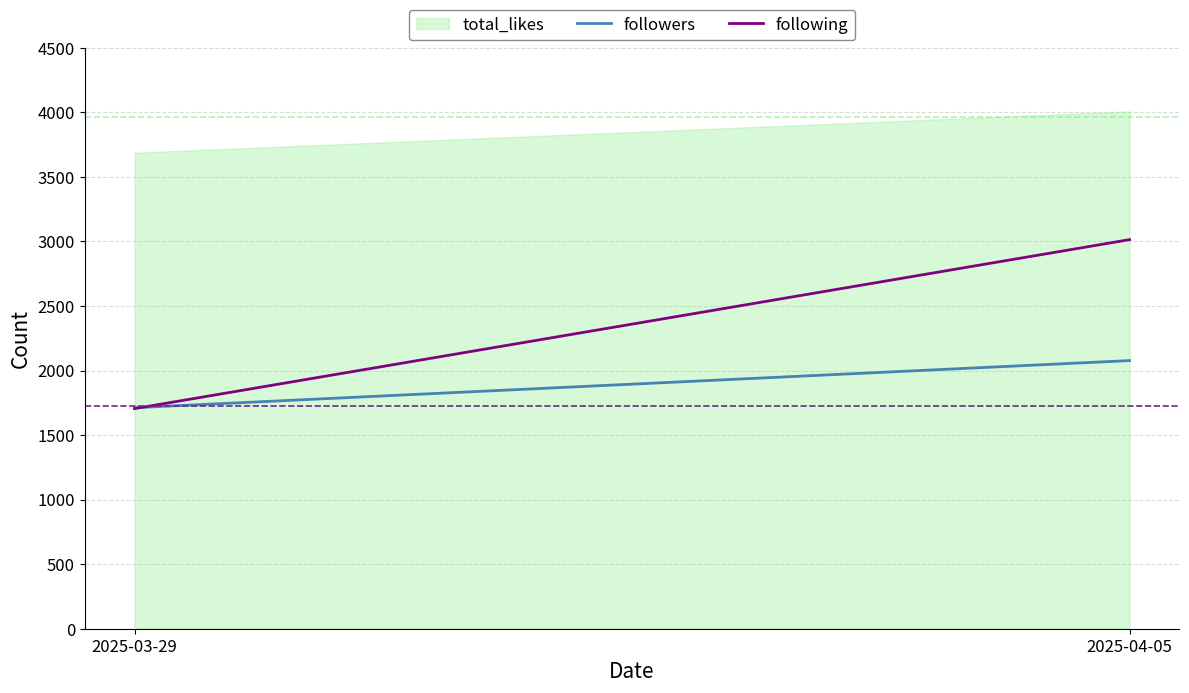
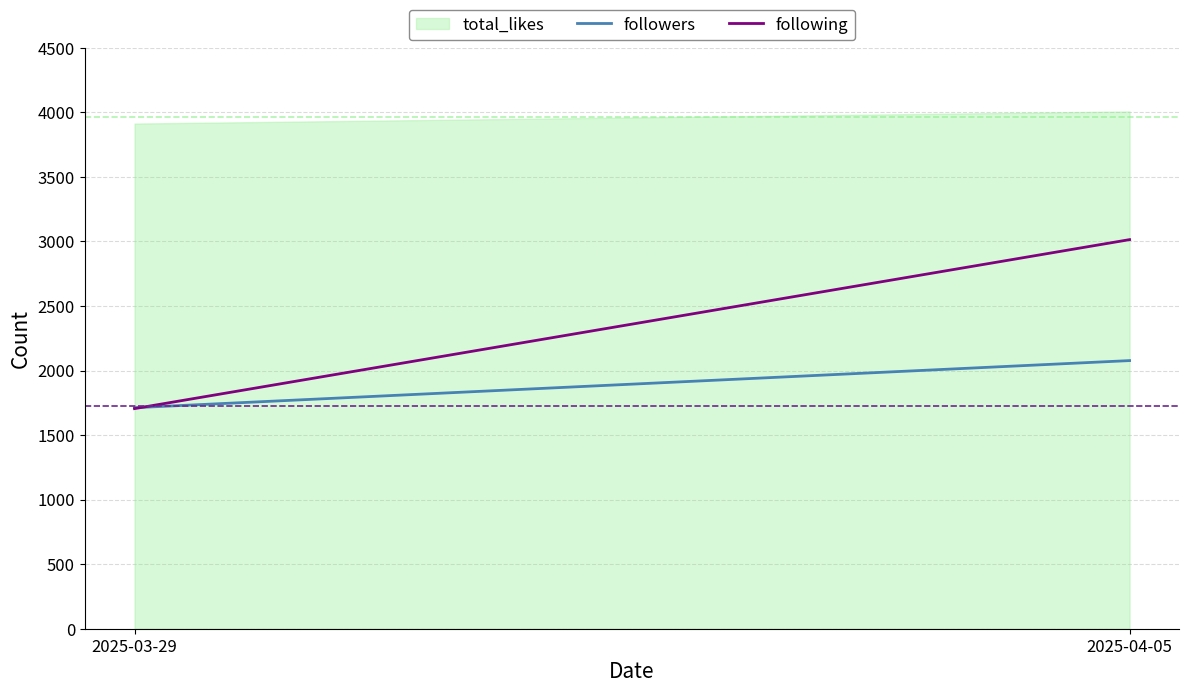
  {
    "total_likes": {
-     "2025-03-29": 3690,
+     "2025-03-29": 3910,
      "2025-04-05": 4010
    },
    "followers": {
      "2025-04-05": 2080
    },
    "following": {
      "2025-04-05": 3010
    }
  }
